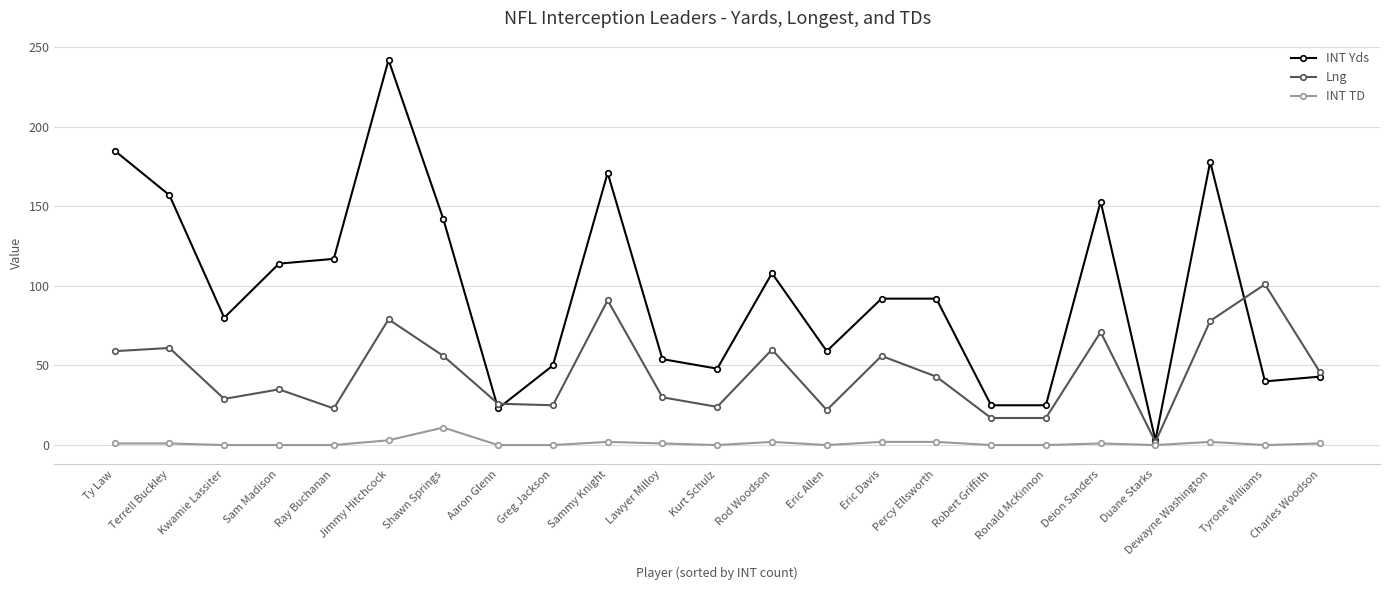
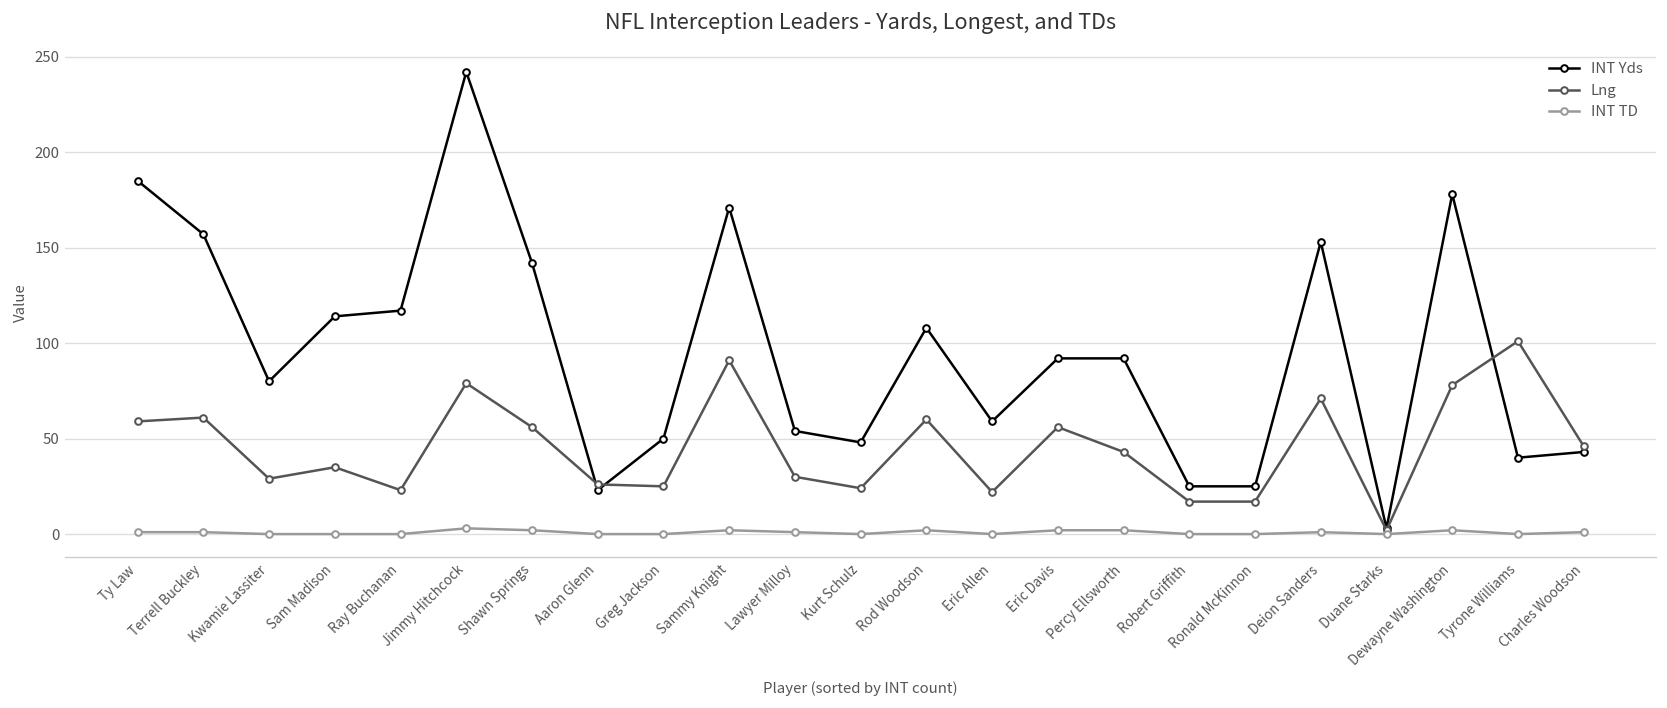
  {
    "INT Yds": {
      "Ty Law": 185,
      "Terrell Buckley": 157,
      "Kwamie Lassiter": 80,
      "Sam Madison": 114,
      "Ray Buchanan": 117,
      "Jimmy Hitchcock": 242,
      "Shawn Springs": 142,
      "Aaron Glenn": 23,
      "Greg Jackson": 50,
      "Sammy Knight": 171,
      "Lawyer Milloy": 54,
      "Kurt Schulz": 48,
      "Rod Woodson": 108,
      "Eric Allen": 59,
      "Eric Davis": 92,
      "Percy Ellsworth": 92,
      "Robert Griffith": 25,
      "Ronald McKinnon": 25,
      "Deion Sanders": 153,
      "Dewayne Washington": 178,
      "Tyrone Williams": 40,
      "Charles Woodson": 43
    },
    "Lng": {
      "Ty Law": 59,
      "Terrell Buckley": 61,
      "Kwamie Lassiter": 29,
      "Sam Madison": 35,
      "Ray Buchanan": 23,
      "Jimmy Hitchcock": 79,
      "Shawn Springs": 56,
      "Aaron Glenn": 26,
      "Greg Jackson": 25,
      "Sammy Knight": 91,
      "Lawyer Milloy": 30,
      "Kurt Schulz": 24,
      "Rod Woodson": 60,
      "Eric Allen": 22,
      "Eric Davis": 56,
      "Percy Ellsworth": 43,
      "Robert Griffith": 17,
      "Ronald McKinnon": 17,
      "Deion Sanders": 71,
      "Dewayne Washington": 78,
      "Tyrone Williams": 101,
      "Charles Woodson": 46
    },
    "INT TD": {
      "Ty Law": 1,
      "Terrell Buckley": 1,
      "Kwamie Lassiter": 0,
      "Sam Madison": 0,
      "Ray Buchanan": 0,
      "Jimmy Hitchcock": 3,
-     "Shawn Springs": 11,
+     "Shawn Springs": 2,
      "Aaron Glenn": 0,
      "Greg Jackson": 0,
      "Sammy Knight": 2,
      "Lawyer Milloy": 1,
      "Kurt Schulz": 0,
      "Rod Woodson": 2,
      "Eric Allen": 0,
      "Eric Davis": 2,
      "Percy Ellsworth": 2,
      "Robert Griffith": 0,
      "Ronald McKinnon": 0,
      "Deion Sanders": 1,
      "Duane Starks": 0,
      "Dewayne Washington": 2,
      "Tyrone Williams": 0,
      "Charles Woodson": 1
    }
  }
